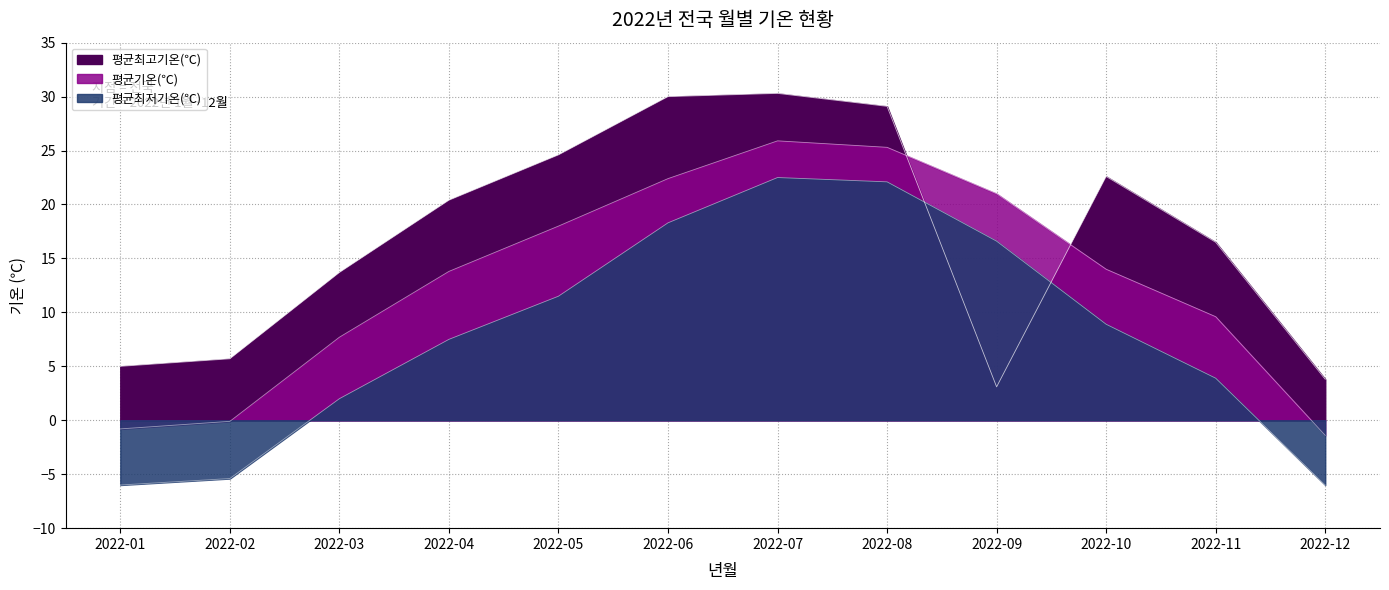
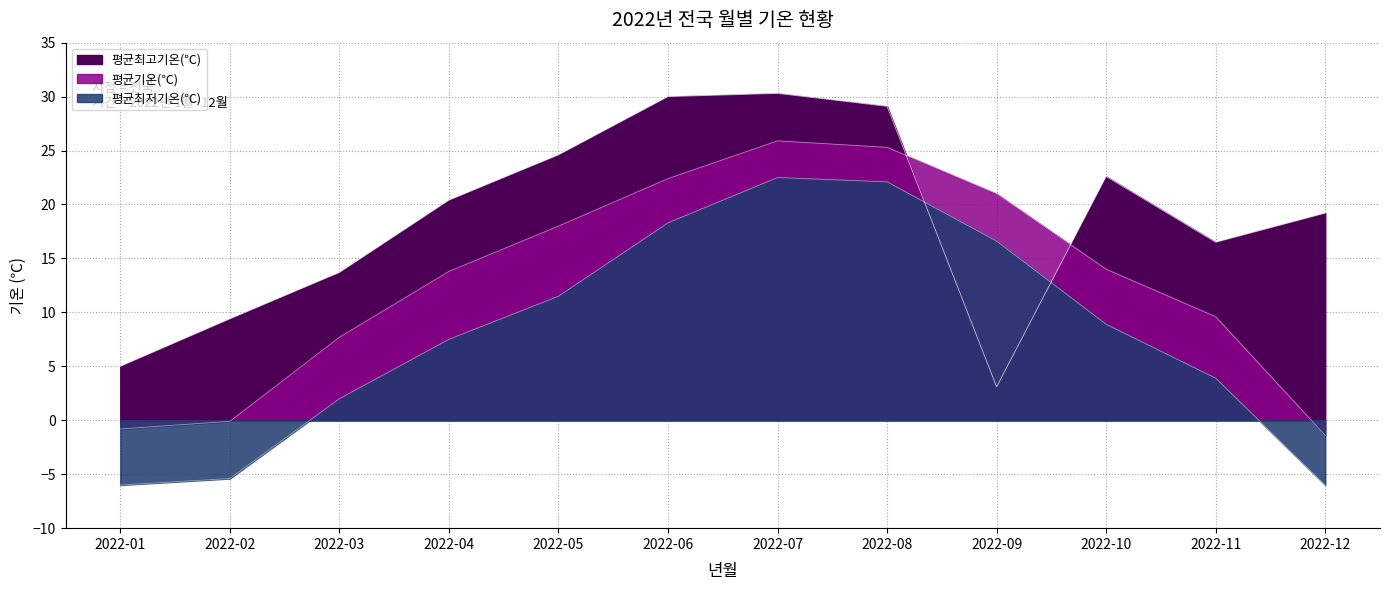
  {
    "평균최고기온(℃)": {
      "2022-01": 5.0,
-     "2022-02": 5.7,
+     "2022-02": 9.4,
      "2022-03": 13.7,
      "2022-04": 20.4,
      "2022-05": 24.6,
      "2022-06": 30.0,
      "2022-07": 30.3,
      "2022-08": 29.1,
      "2022-09": 3.1,
      "2022-10": 22.6,
      "2022-11": 16.5,
-     "2022-12": 3.8
+     "2022-12": 19.2
    }
  }
